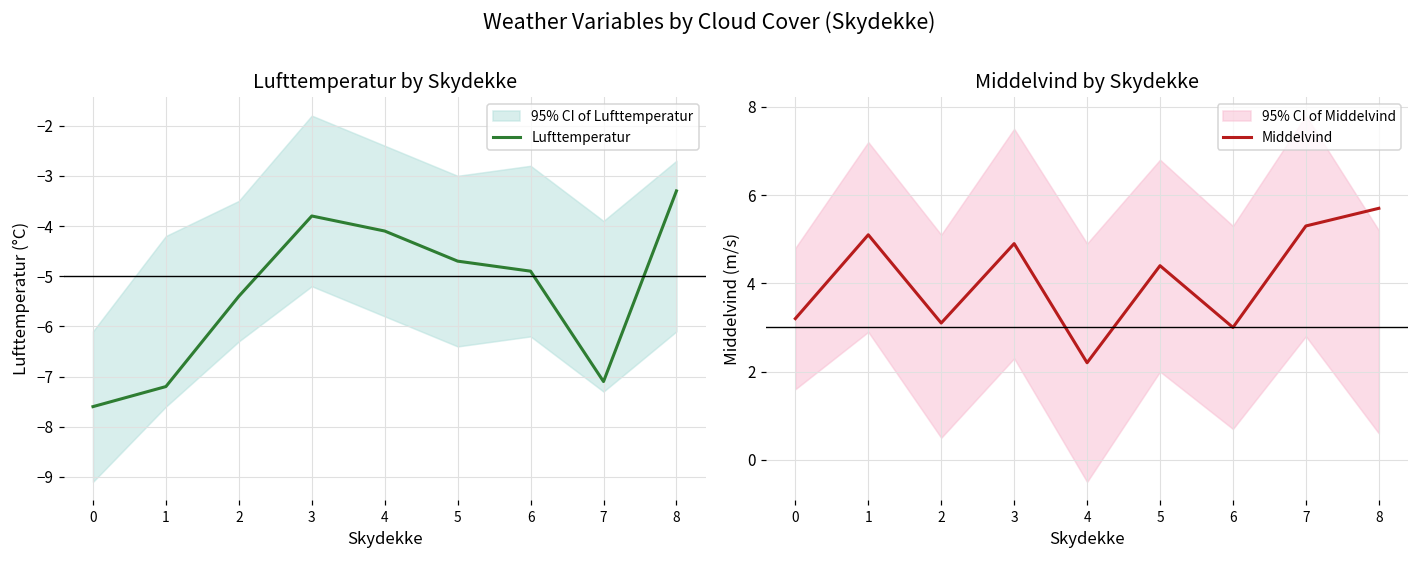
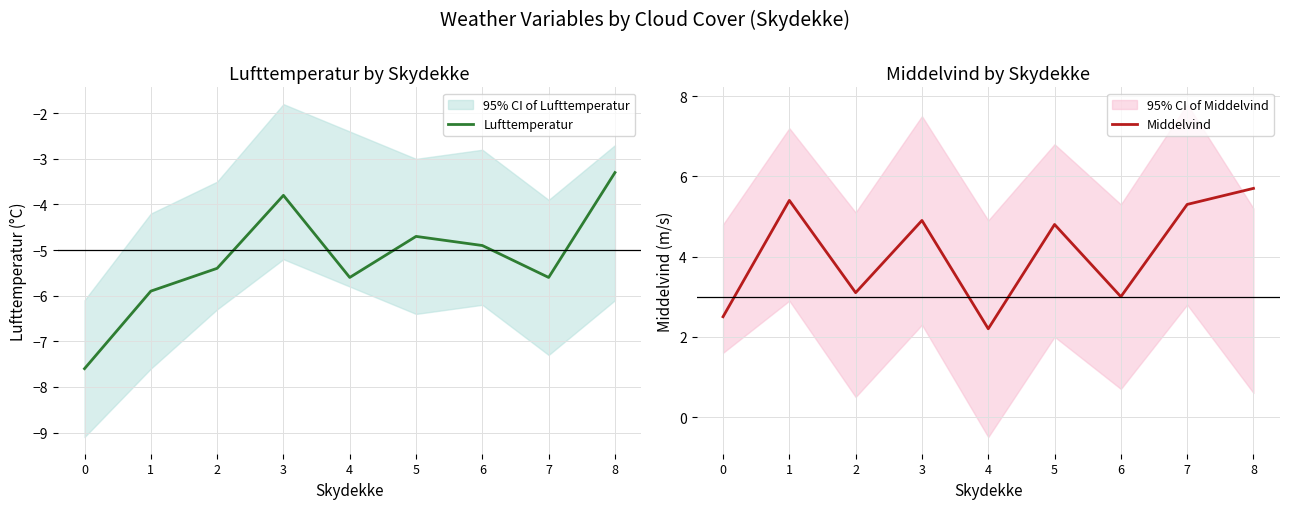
  {
    "Lufttemperatur by Skydekke": {
      "Lufttemperatur": {
        "0": -7.6,
-       "1": -7.2,
+       "1": -5.9,
        "2": -5.4,
        "3": -3.8,
-       "4": -4.1,
+       "4": -5.6,
        "5": -4.7,
        "6": -4.9,
-       "7": -7.1,
+       "7": -5.6,
        "8": -3.3
      }
    },
    "Middelvind by Skydekke": {
      "Middelvind": {
-       "0": 3.2,
-       "1": 5.1,
+       "0": 2.5,
+       "1": 5.4,
        "2": 3.1,
        "3": 4.9,
        "4": 2.2,
-       "5": 4.4,
+       "5": 4.8,
        "6": 3.0,
        "7": 5.3,
        "8": 5.7
      }
    }
  }
